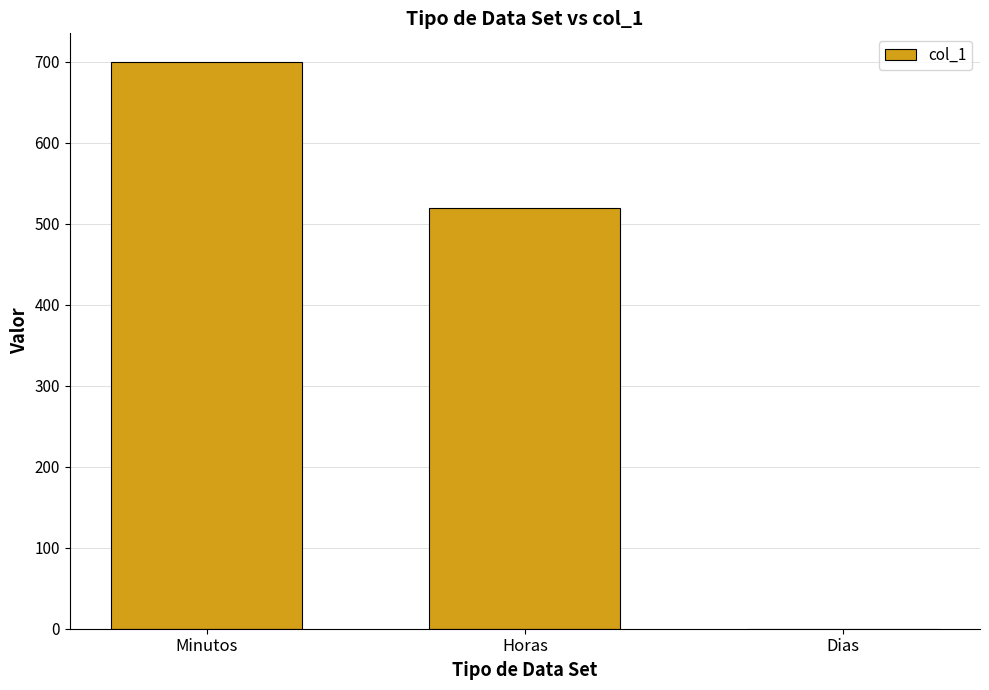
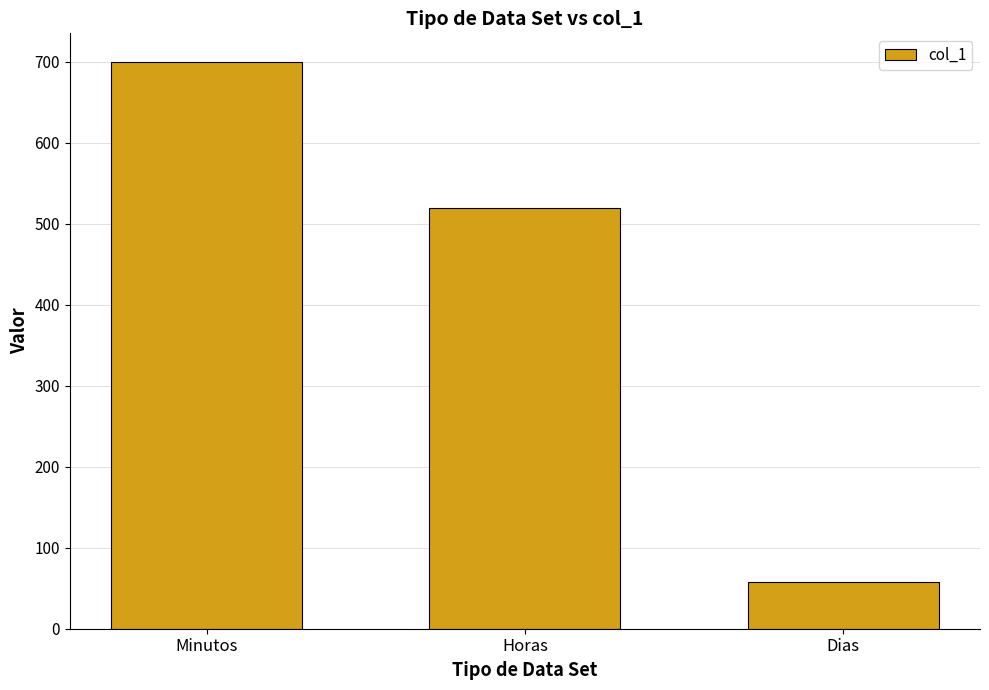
  {
    "Minutos": 700,
    "Horas": 520,
-   "Dias": 0
+   "Dias": 60
  }
